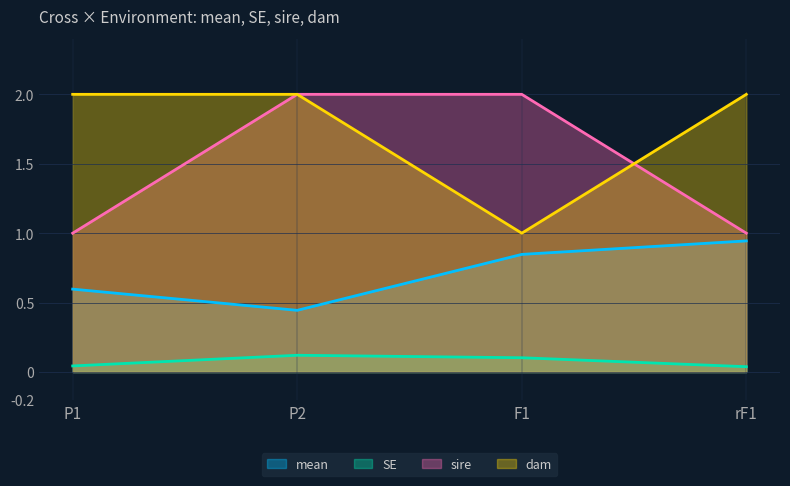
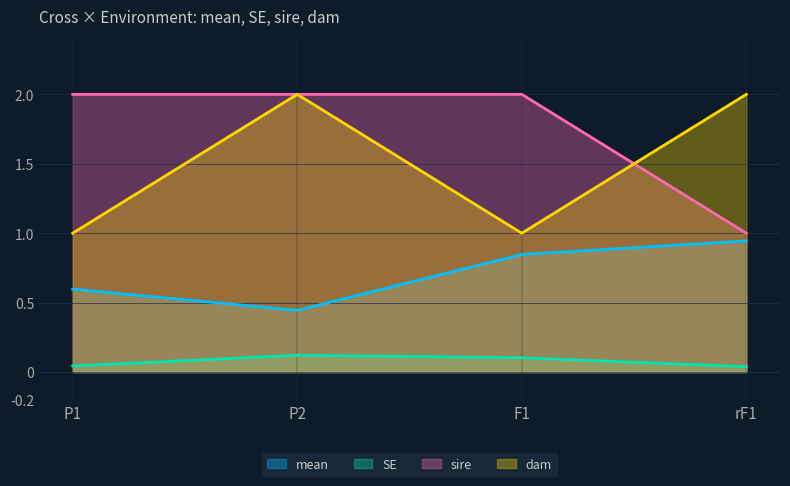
  {
    "sire": {
-     "P1": 1,
+     "P1": 2,
      "F1": 2,
      "rF1": 1
    },
    "dam": {
-     "P1": 2,
+     "P1": 1,
      "F1": 1,
      "rF1": 2
    }
  }
